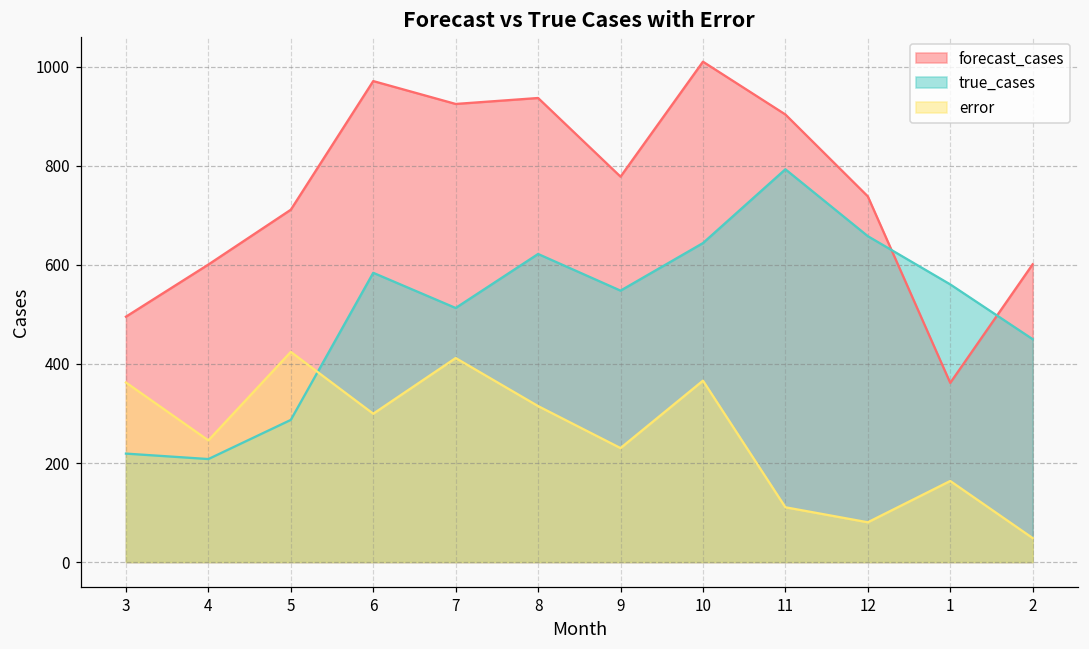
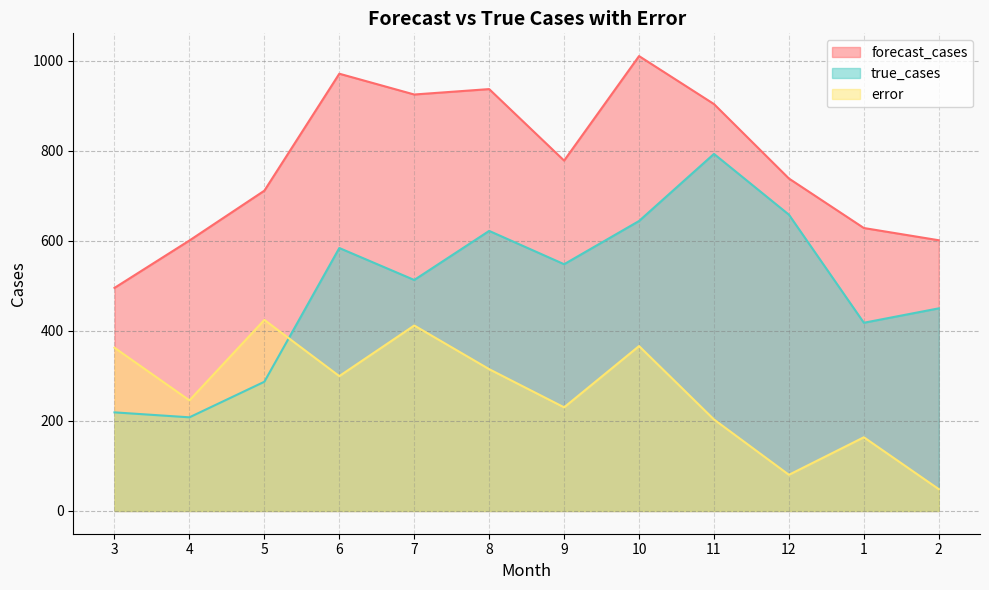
  {
    "forecast_cases": {
      "3": 500,
      "4": 600,
      "5": 710,
      "6": 970,
      "7": 920,
      "8": 940,
      "9": 780,
      "10": 1010,
      "11": 900,
      "12": 740,
-     "1": 360,
+     "1": 630,
      "2": 600
    },
    "true_cases": {
      "3": 220,
      "4": 210,
      "5": 290,
      "6": 580,
      "7": 510,
      "8": 620,
      "9": 550,
      "10": 640,
      "11": 790,
      "12": 660,
-     "1": 560,
+     "1": 420,
      "2": 450
    },
    "error": {
      "3": 360,
      "4": 250,
      "5": 420,
      "6": 300,
      "7": 410,
      "8": 310,
      "9": 230,
      "10": 370,
-     "11": 110,
+     "11": 200,
      "12": 80,
      "1": 160,
      "2": 50
    }
  }
